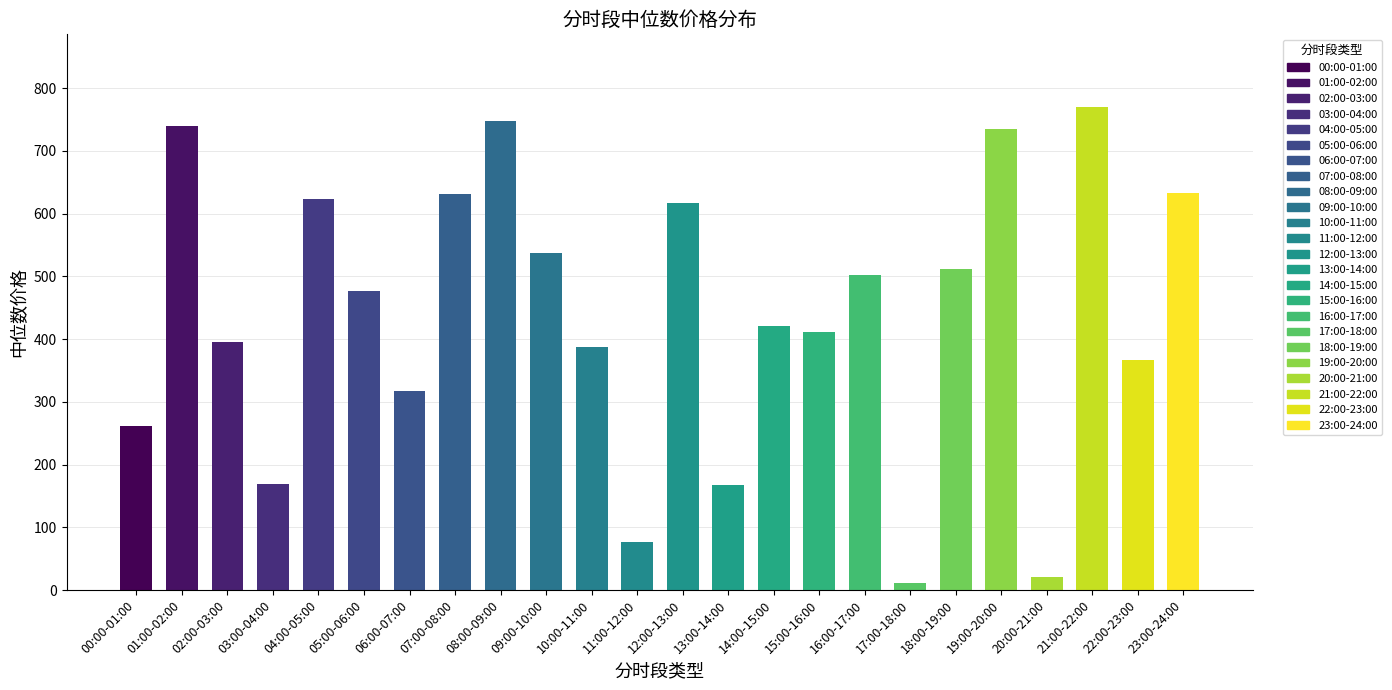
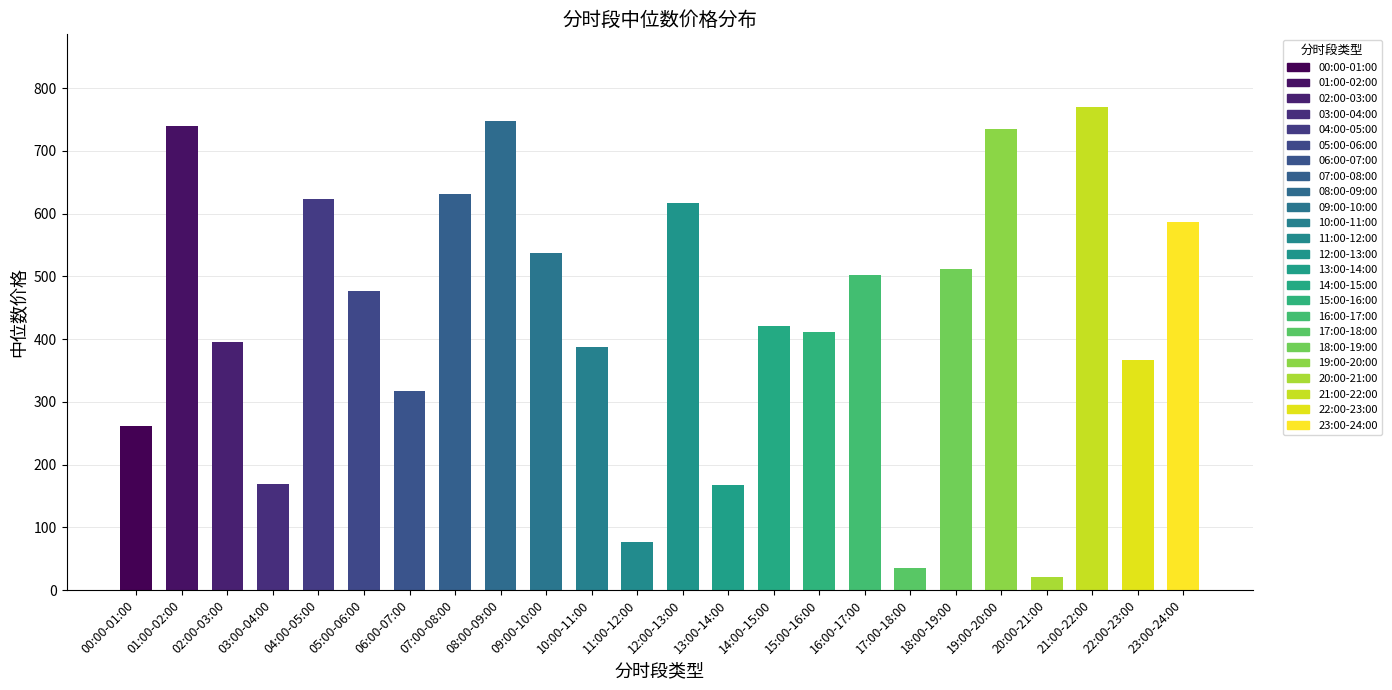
  {
    "00:00-01:00": 260,
    "01:00-02:00": 740,
    "02:00-03:00": 400,
    "03:00-04:00": 170,
    "04:00-05:00": 620,
    "05:00-06:00": 480,
    "06:00-07:00": 320,
    "07:00-08:00": 630,
    "08:00-09:00": 750,
    "09:00-10:00": 540,
    "10:00-11:00": 390,
    "11:00-12:00": 80,
    "12:00-13:00": 620,
    "13:00-14:00": 170,
    "14:00-15:00": 420,
    "15:00-16:00": 410,
    "16:00-17:00": 500,
-   "17:00-18:00": 10,
+   "17:00-18:00": 40,
    "18:00-19:00": 510,
    "19:00-20:00": 740,
    "20:00-21:00": 20,
    "21:00-22:00": 770,
    "22:00-23:00": 370,
-   "23:00-24:00": 630
+   "23:00-24:00": 590
  }
